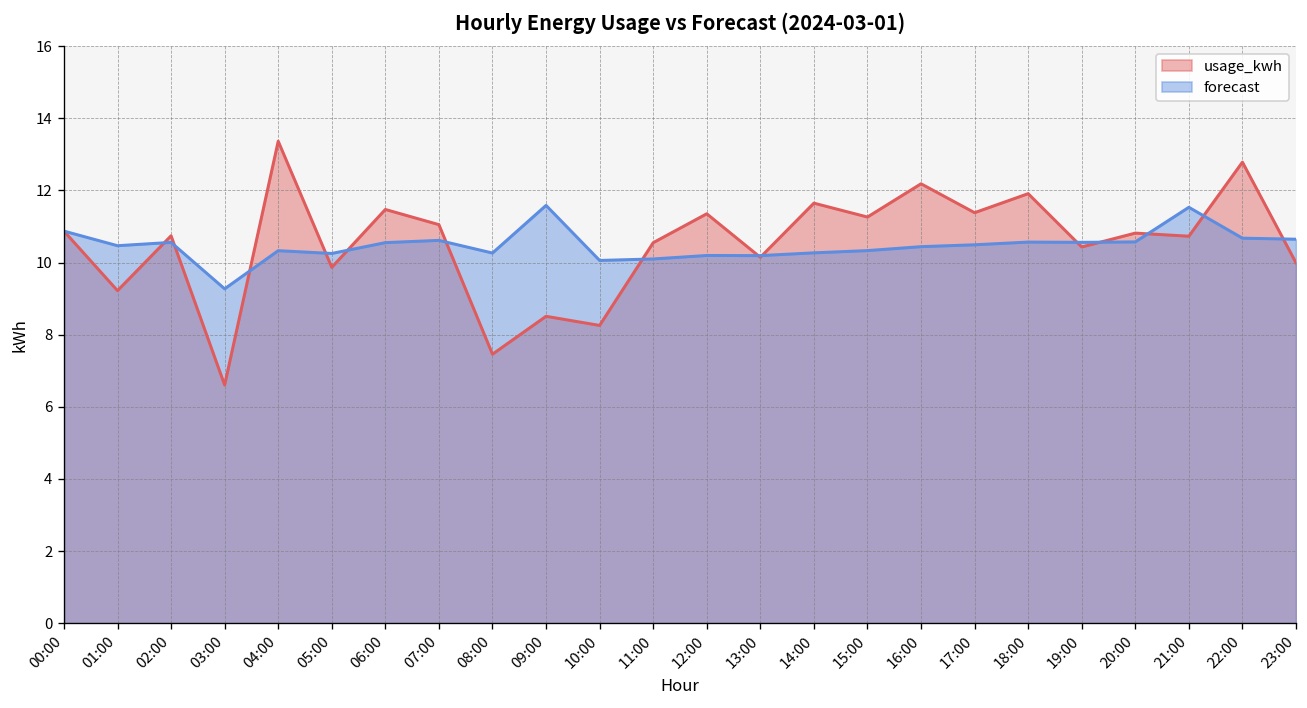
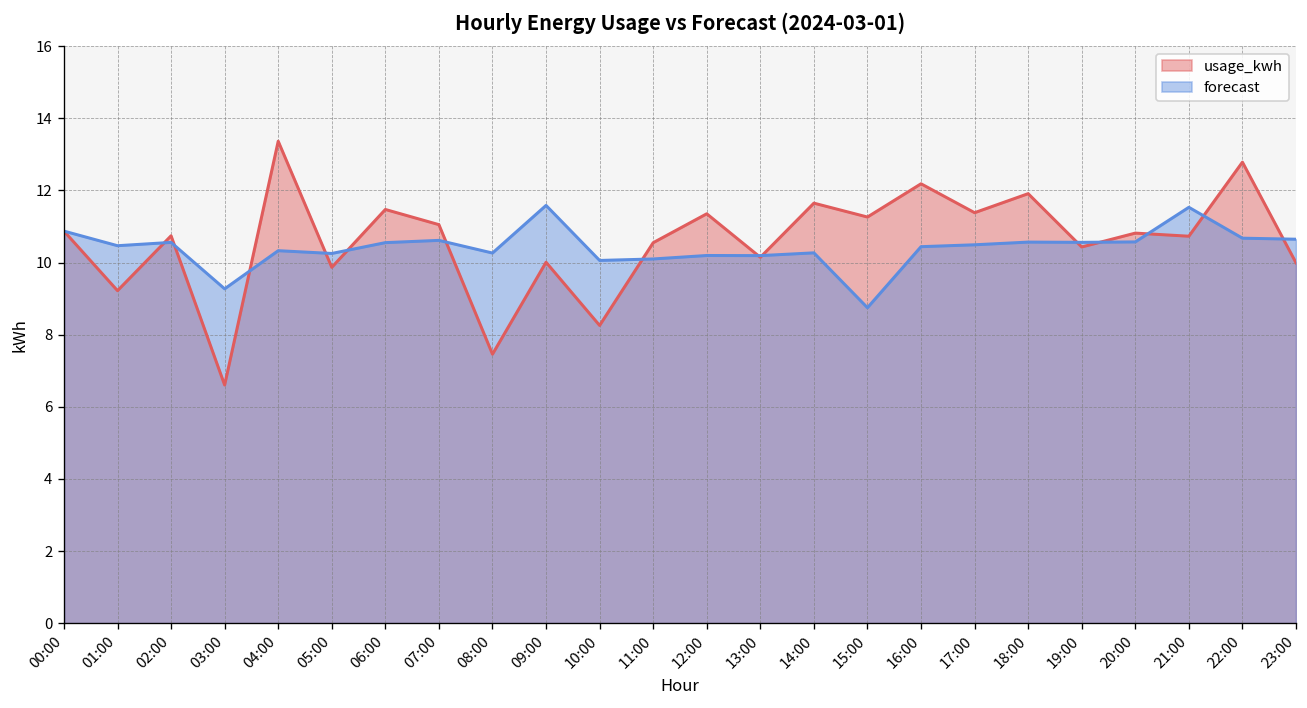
  {
    "usage_kwh": {
      "01:00": 9.2,
      "02:00": 10.7,
      "03:00": 6.6,
      "04:00": 13.4,
      "05:00": 9.9,
      "06:00": 11.5,
      "07:00": 11.0,
      "08:00": 7.5,
-     "09:00": 8.5,
+     "09:00": 10.0,
      "10:00": 8.3,
      "11:00": 10.5,
      "12:00": 11.4,
      "14:00": 11.6,
      "15:00": 11.3,
      "16:00": 12.2,
      "17:00": 11.4,
      "18:00": 11.9,
      "19:00": 10.4,
      "20:00": 10.8,
      "21:00": 10.7,
      "22:00": 12.8,
      "23:00": 10.0
    },
    "forecast": {
      "01:00": 10.5,
      "02:00": 10.6,
      "03:00": 9.3,
      "04:00": 10.3,
      "05:00": 10.3,
      "06:00": 10.6,
      "07:00": 10.6,
      "08:00": 10.3,
      "09:00": 11.6,
      "10:00": 10.1,
      "11:00": 10.1,
      "12:00": 10.2,
      "14:00": 10.3,
-     "15:00": 10.3,
+     "15:00": 8.7,
      "16:00": 10.4,
      "17:00": 10.5,
      "18:00": 10.6,
      "19:00": 10.6,
      "20:00": 10.6,
      "21:00": 11.5,
      "22:00": 10.7,
      "23:00": 10.6
    }
  }
